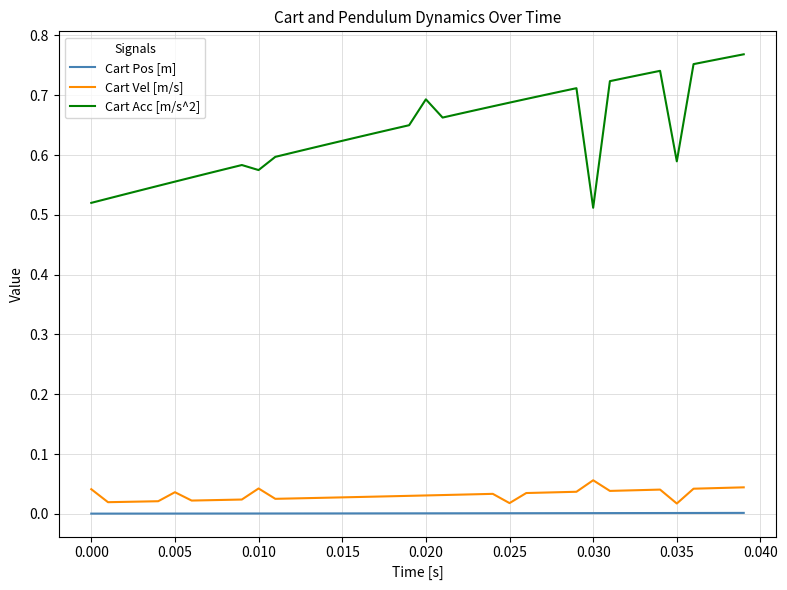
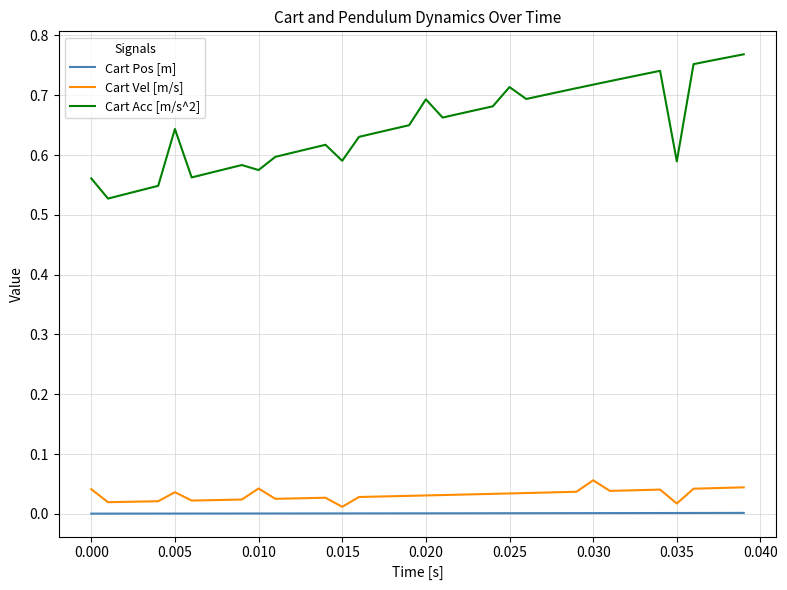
  {
    "Cart Pos [m]": {
      "0.000": 0.00,
      "0.005": 0.00,
      "0.010": 0.00,
      "0.015": 0.00,
      "0.020": 0.00,
      "0.025": 0.00,
      "0.030": 0.00,
      "0.035": 0.00
    },
    "Cart Vel [m/s]": {
      "0.000": 0.04,
      "0.005": 0.04,
      "0.010": 0.04,
-     "0.015": 0.03,
+     "0.015": 0.01,
      "0.020": 0.03,
-     "0.025": 0.02,
+     "0.025": 0.03,
      "0.030": 0.06,
      "0.035": 0.02
    },
    "Cart Acc [m/s^2]": {
-     "0.000": 0.52,
-     "0.005": 0.56,
+     "0.000": 0.56,
+     "0.005": 0.64,
      "0.010": 0.57,
-     "0.015": 0.62,
+     "0.015": 0.59,
      "0.020": 0.69,
-     "0.025": 0.69,
-     "0.030": 0.51,
+     "0.025": 0.71,
+     "0.030": 0.72,
      "0.035": 0.59
    }
  }
